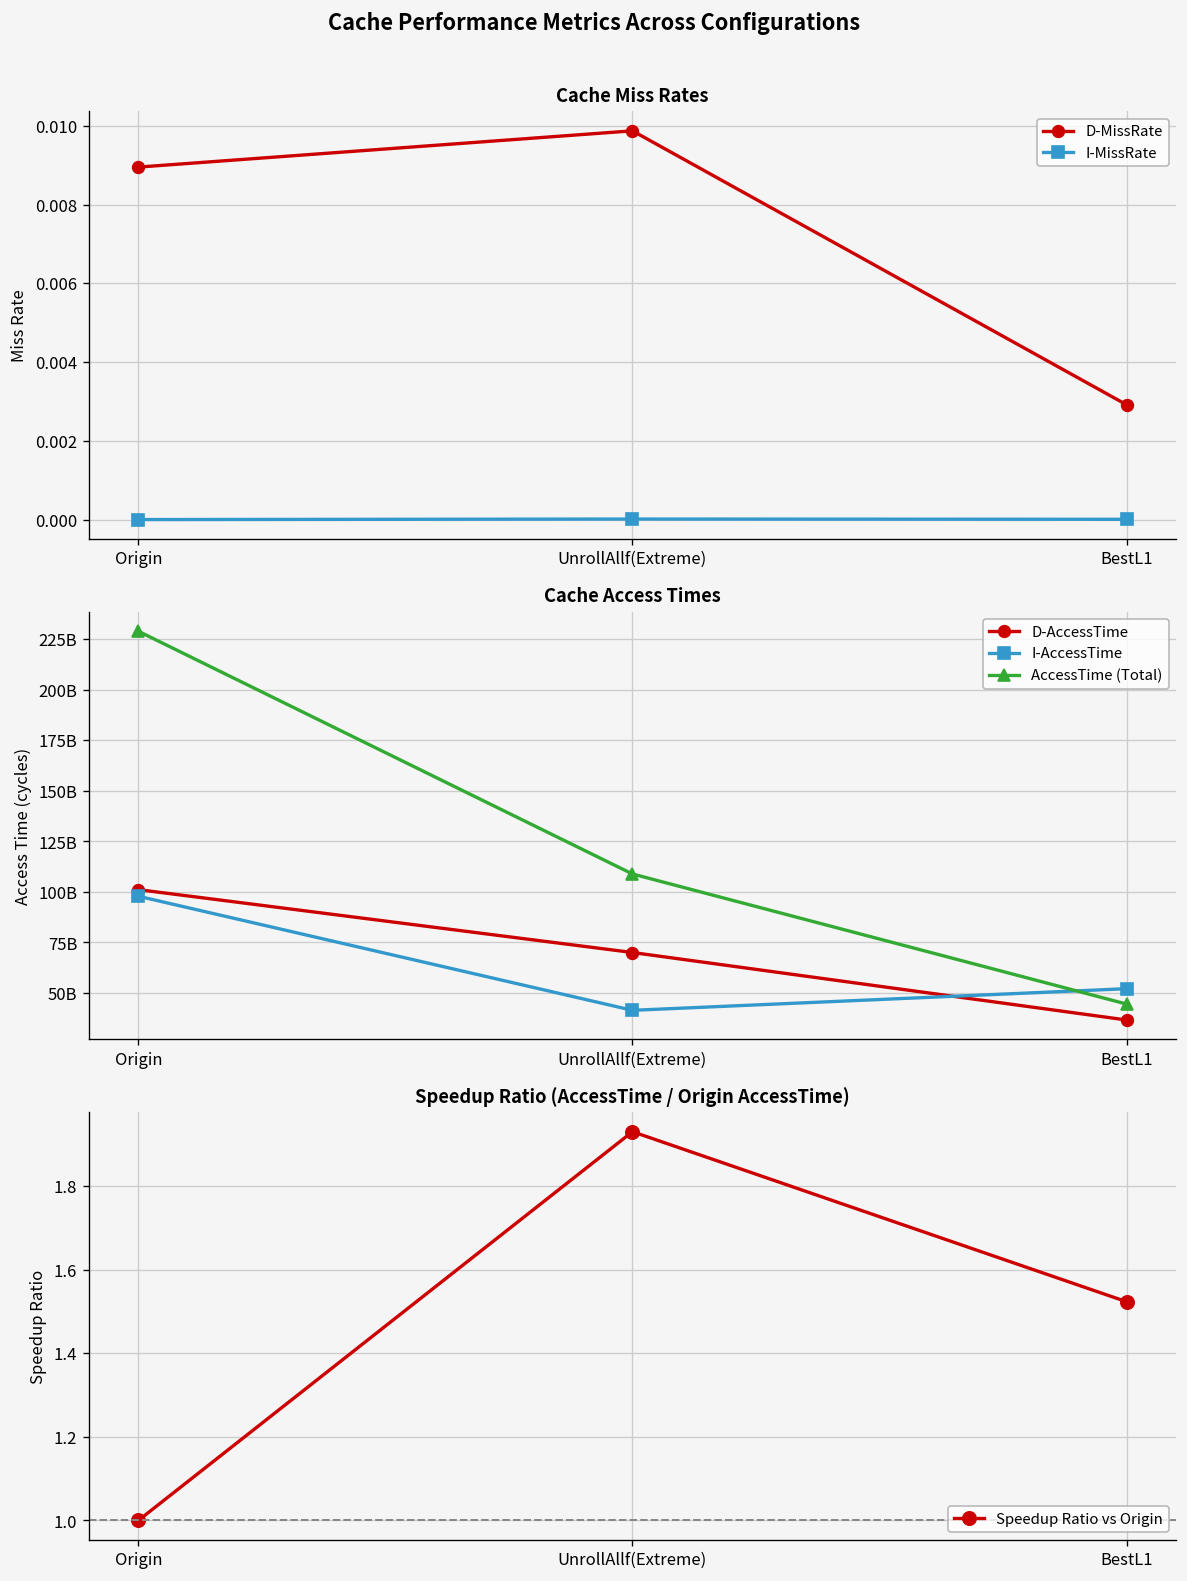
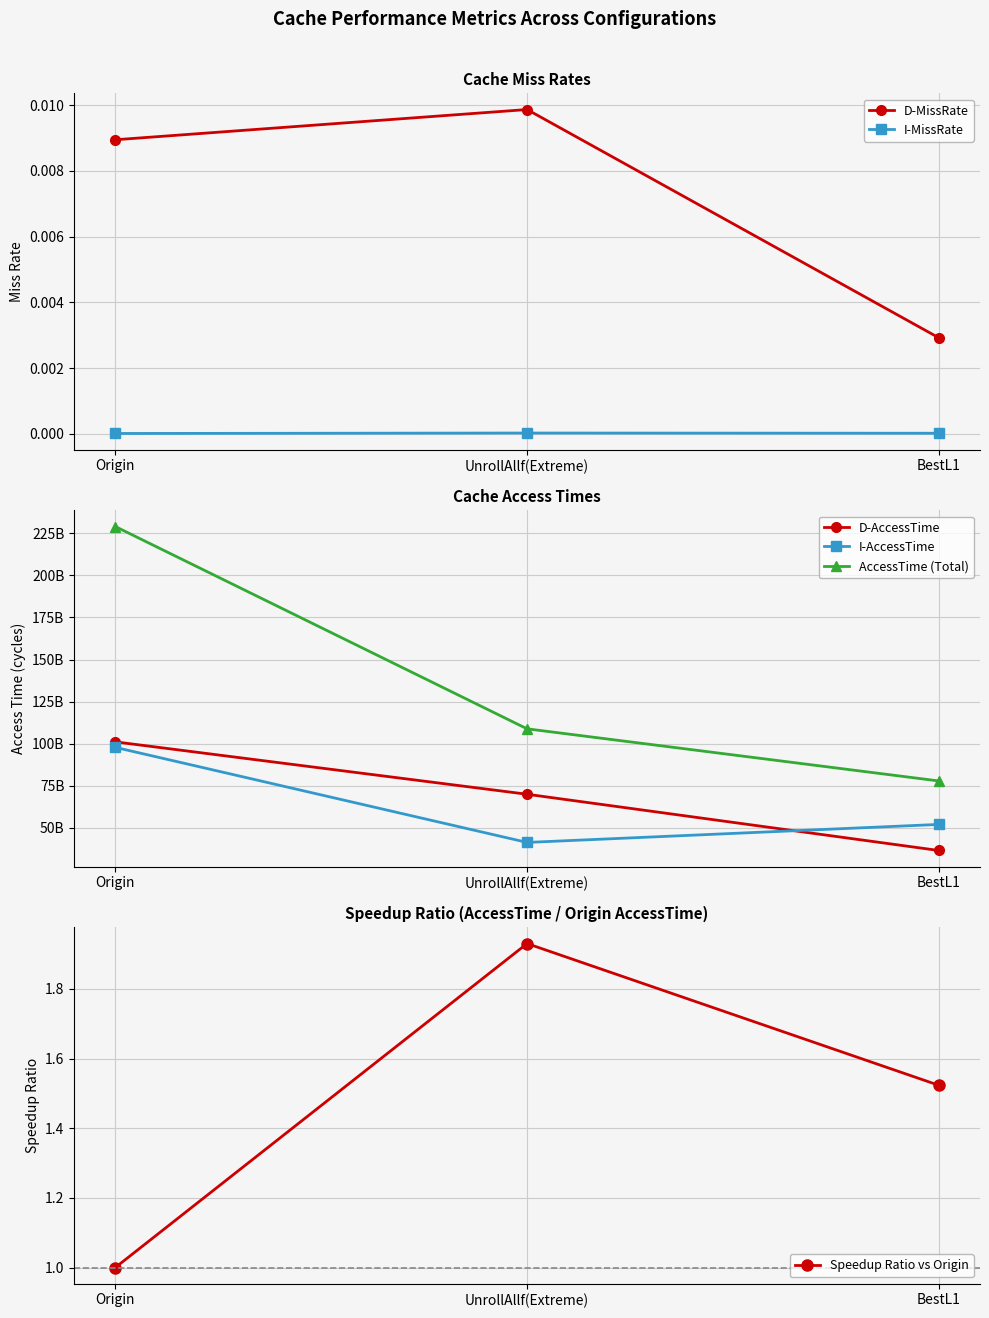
  {
    "Cache Miss Rates": {
      "D-MissRate": {
        "Origin": 0.0090,
        "UnrollAllf(Extreme)": 0.0099,
        "BestL1": 0.0029
      },
      "I-MissRate": {
        "Origin": 0.0000,
        "UnrollAllf(Extreme)": 0.0000,
        "BestL1": 0.0000
      }
    },
    "Cache Access Times": {
      "D-AccessTime": {
        "Origin": 101000000000,
        "UnrollAllf(Extreme)": 70000000000,
        "BestL1": 37000000000
      },
      "I-AccessTime": {
        "Origin": 98000000000,
        "UnrollAllf(Extreme)": 41000000000,
        "BestL1": 52000000000
      },
      "AccessTime (Total)": {
        "Origin": 229000000000,
        "UnrollAllf(Extreme)": 109000000000,
-       "BestL1": 44000000000
+       "BestL1": 78000000000
      }
    },
    "Speedup Ratio (AccessTime / Origin AccessTime)": {
      "Origin": 1.00,
      "UnrollAllf(Extreme)": 1.93,
      "BestL1": 1.52
    }
  }
